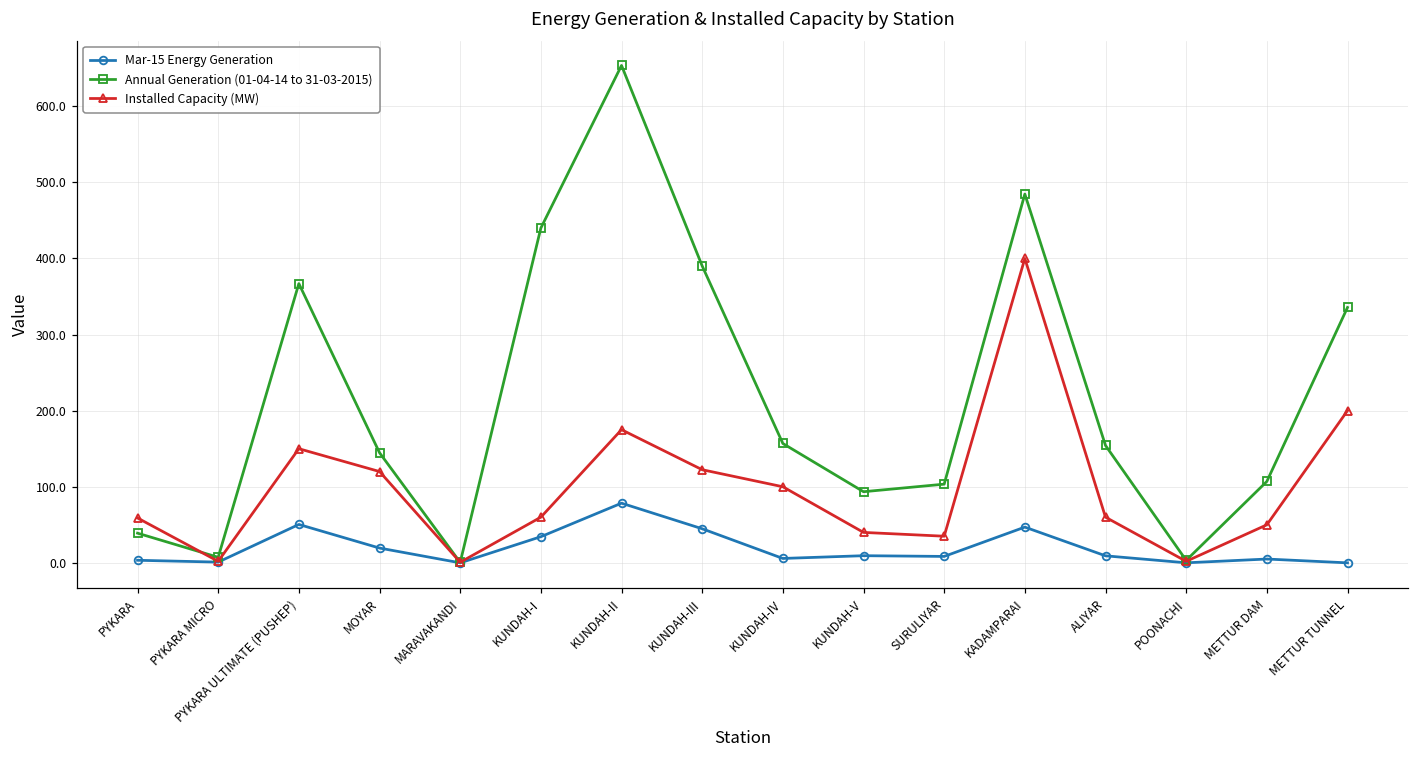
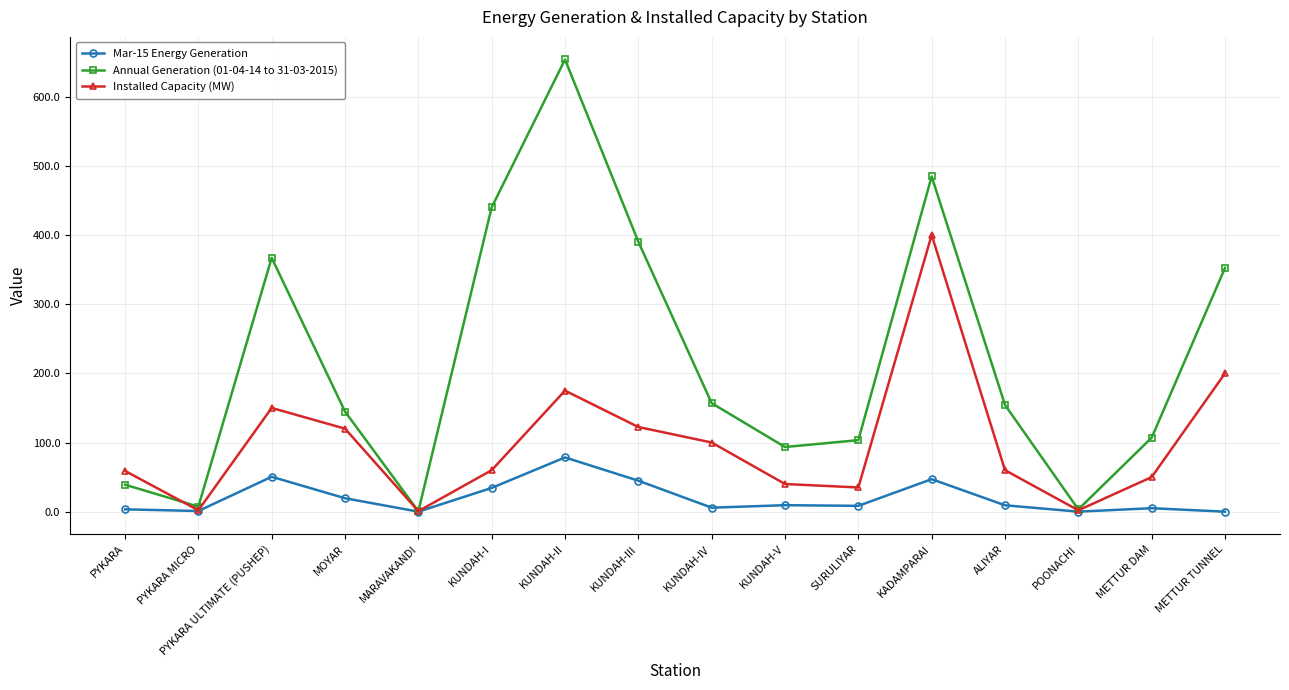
  {
    "Mar-15 Energy Generation": {
      "PYKARA": 0,
      "PYKARA ULTIMATE (PUSHEP)": 50,
      "MOYAR": 20,
      "KUNDAH-I": 30,
      "KUNDAH-II": 80,
      "KUNDAH-III": 40,
      "KUNDAH-IV": 10,
      "KUNDAH-V": 10,
      "SURULIYAR": 10,
      "KADAMPARAI": 50,
      "ALIYAR": 10,
      "METTUR DAM": 10,
      "METTUR TUNNEL": 0
    },
    "Annual Generation (01-04-14 to 31-03-2015)": {
      "PYKARA": 40,
      "PYKARA MICRO": 10,
      "PYKARA ULTIMATE (PUSHEP)": 370,
      "MOYAR": 140,
      "KUNDAH-I": 440,
      "KUNDAH-II": 650,
      "KUNDAH-III": 390,
      "KUNDAH-IV": 160,
      "KUNDAH-V": 90,
      "SURULIYAR": 100,
      "KADAMPARAI": 480,
      "ALIYAR": 150,
      "METTUR DAM": 110,
-     "METTUR TUNNEL": 340
+     "METTUR TUNNEL": 350
    },
    "Installed Capacity (MW)": {
      "PYKARA": 60,
      "PYKARA ULTIMATE (PUSHEP)": 150,
      "MOYAR": 120,
      "KUNDAH-I": 60,
      "KUNDAH-II": 180,
      "KUNDAH-III": 120,
      "KUNDAH-IV": 100,
      "KUNDAH-V": 40,
      "SURULIYAR": 40,
      "KADAMPARAI": 400,
      "ALIYAR": 60,
      "METTUR DAM": 50,
      "METTUR TUNNEL": 200
    }
  }
